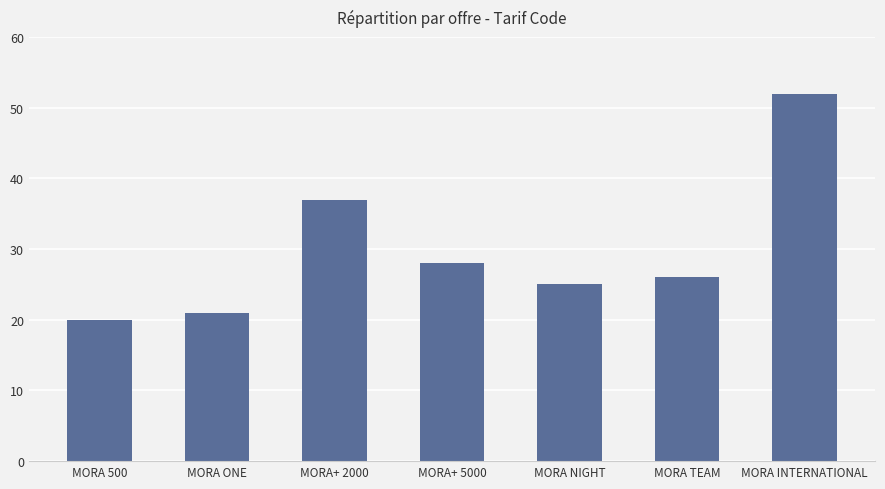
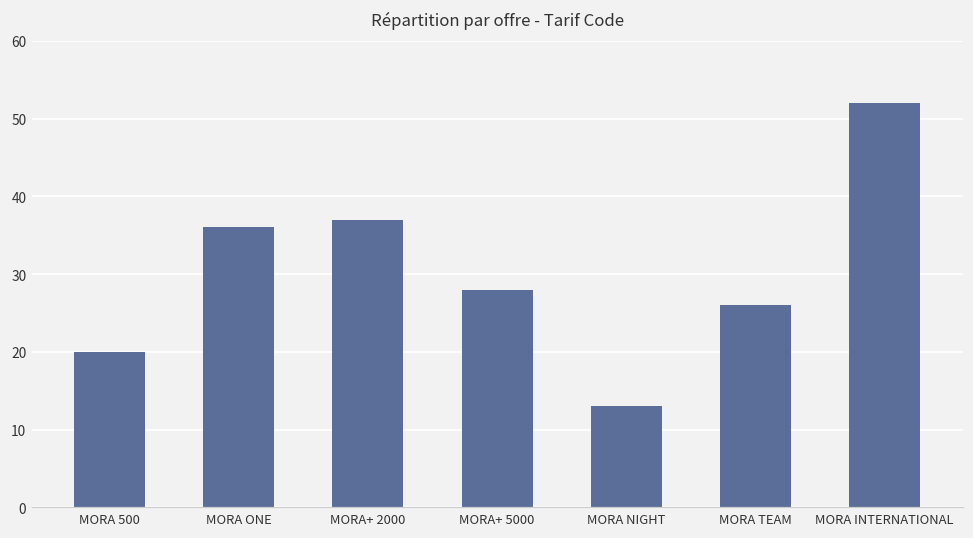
  {
    "MORA 500": 20,
-   "MORA ONE": 21,
+   "MORA ONE": 36,
    "MORA+ 2000": 37,
    "MORA+ 5000": 28,
-   "MORA NIGHT": 25,
+   "MORA NIGHT": 13,
    "MORA TEAM": 26,
    "MORA INTERNATIONAL": 52
  }
